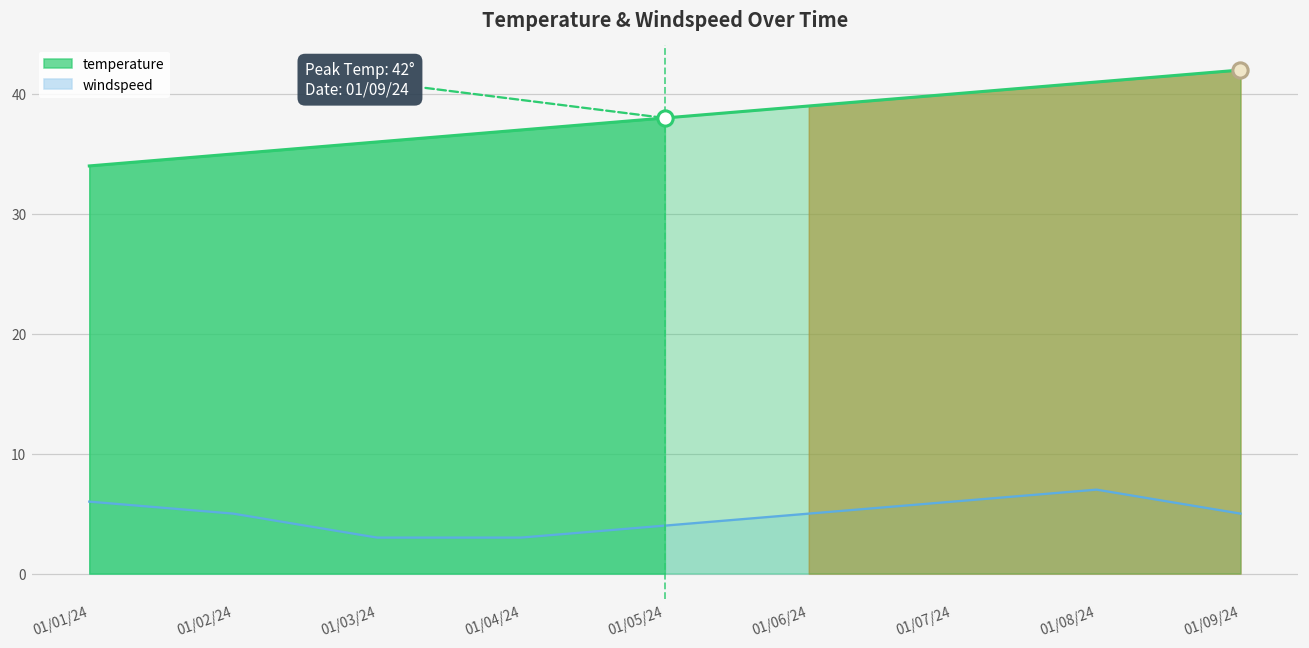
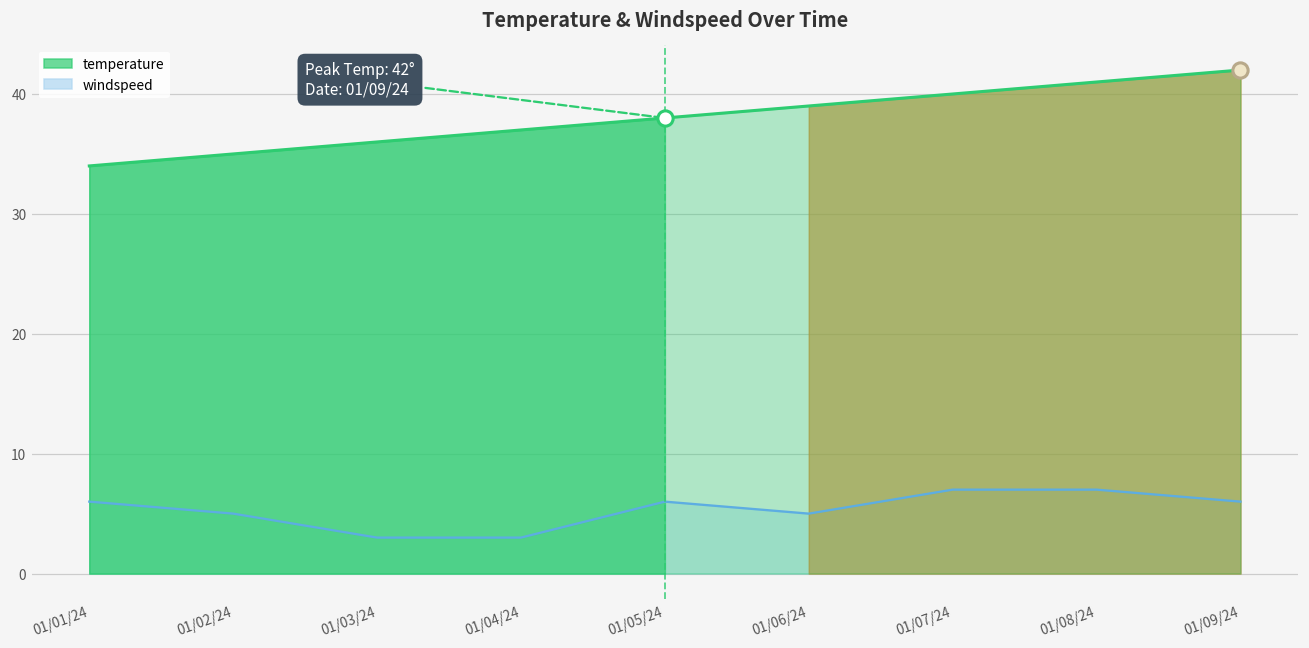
  {
    "windspeed": {
      "01/01/24": 6,
      "01/02/24": 5,
      "01/03/24": 3,
      "01/04/24": 3,
-     "01/05/24": 4,
+     "01/05/24": 6,
      "01/06/24": 5,
-     "01/07/24": 6,
+     "01/07/24": 7,
      "01/08/24": 7,
-     "01/09/24": 5
+     "01/09/24": 6
    }
  }
